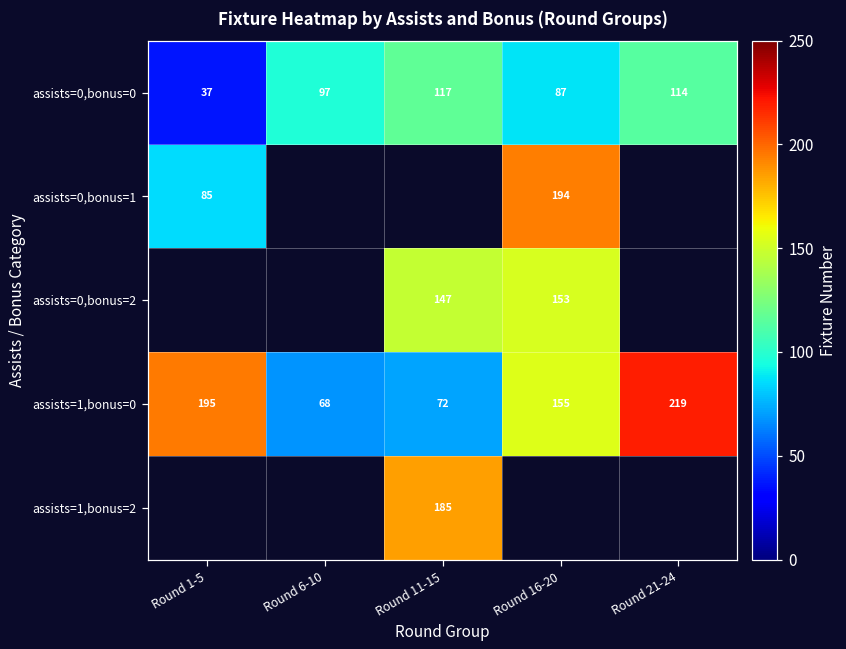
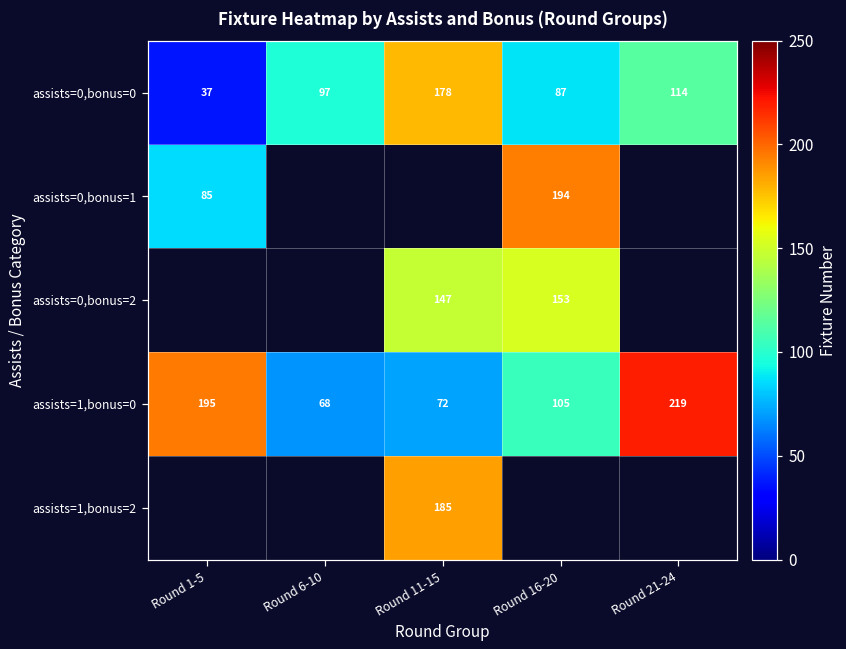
  {
    "assists=0,bonus=0": {
      "Round 1-5": 37,
      "Round 6-10": 97,
-     "Round 11-15": 117,
+     "Round 11-15": 178,
      "Round 16-20": 87,
      "Round 21-24": 114
    },
    "assists=0,bonus=1": {
      "Round 1-5": 85,
      "Round 16-20": 194
    },
    "assists=0,bonus=2": {
      "Round 11-15": 147,
      "Round 16-20": 153
    },
    "assists=1,bonus=0": {
      "Round 1-5": 195,
      "Round 6-10": 68,
      "Round 11-15": 72,
-     "Round 16-20": 155,
+     "Round 16-20": 105,
      "Round 21-24": 219
    },
    "assists=1,bonus=2": {
      "Round 11-15": 185
    }
  }
